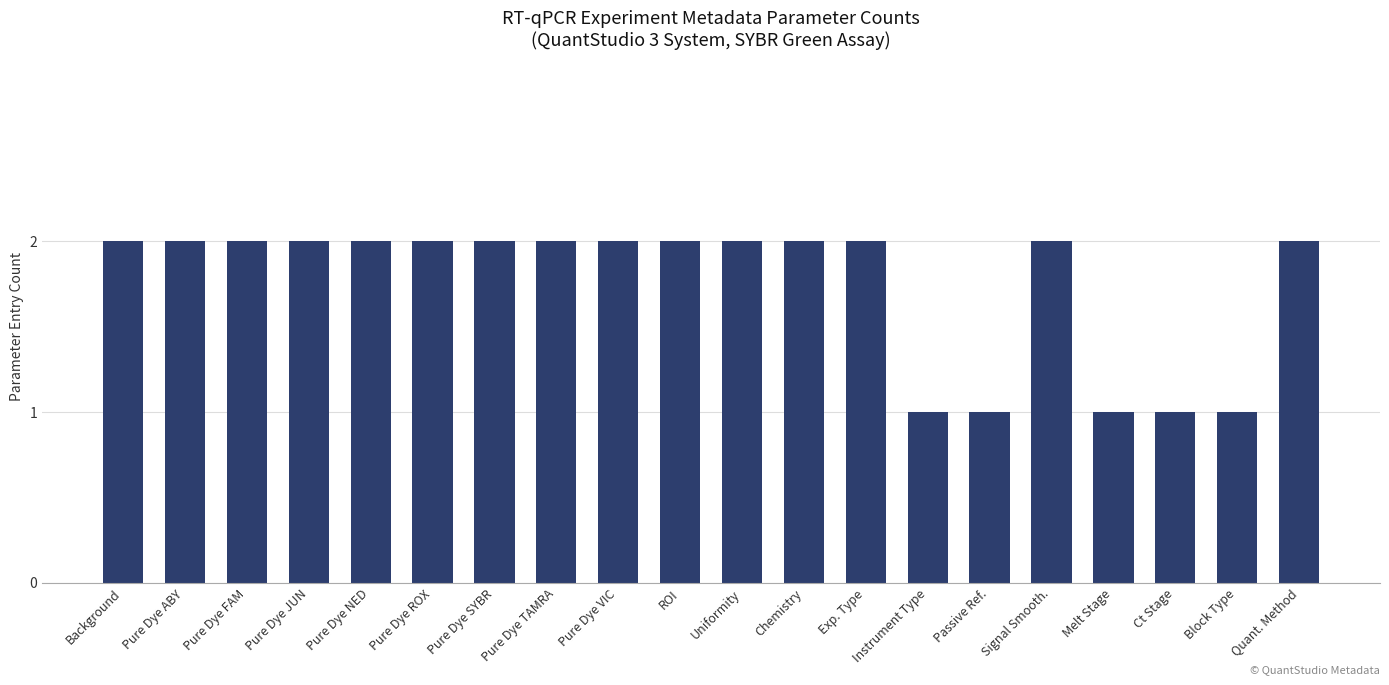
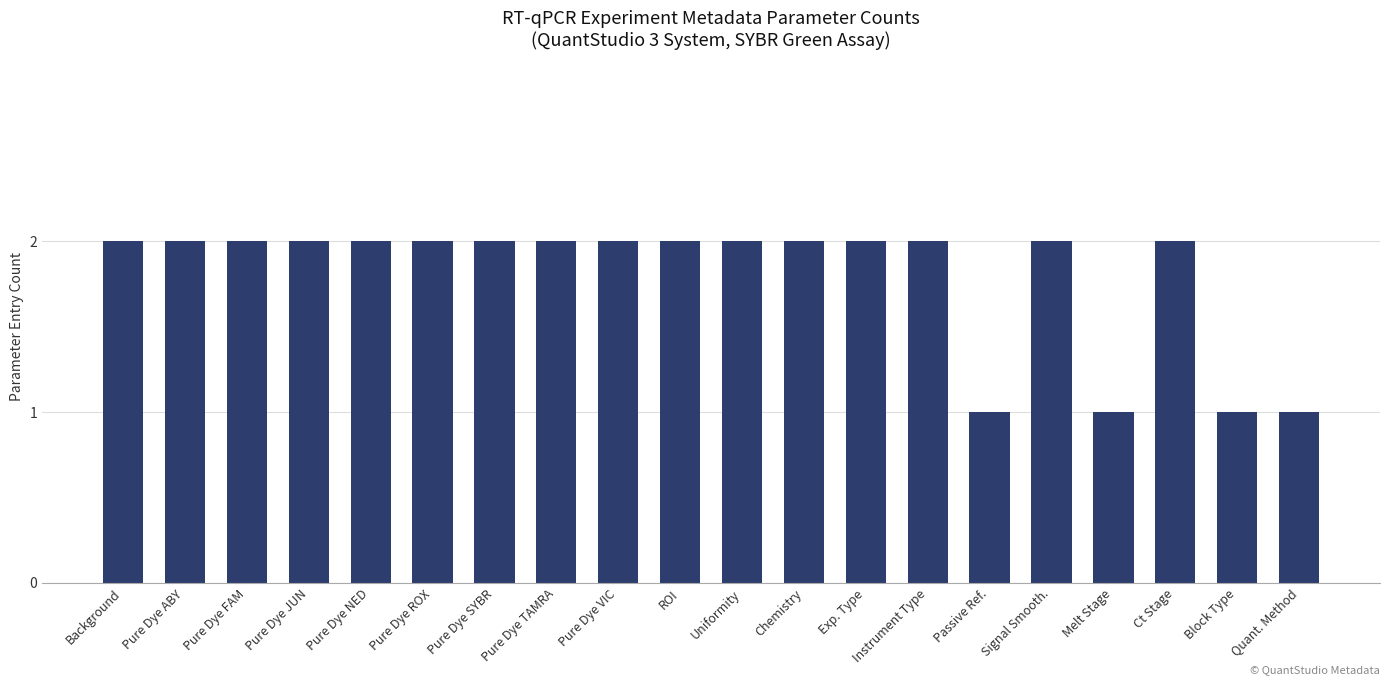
  {
    "Background": 2,
    "Pure Dye ABY": 2,
    "Pure Dye FAM": 2,
    "Pure Dye JUN": 2,
    "Pure Dye NED": 2,
    "Pure Dye ROX": 2,
    "Pure Dye SYBR": 2,
    "Pure Dye TAMRA": 2,
    "Pure Dye VIC": 2,
    "ROI": 2,
    "Uniformity": 2,
    "Chemistry": 2,
    "Exp. Type": 2,
-   "Instrument Type": 1,
+   "Instrument Type": 2,
    "Passive Ref.": 1,
    "Signal Smooth.": 2,
    "Melt Stage": 1,
-   "Ct Stage": 1,
+   "Ct Stage": 2,
    "Block Type": 1,
-   "Quant. Method": 2
+   "Quant. Method": 1
  }
